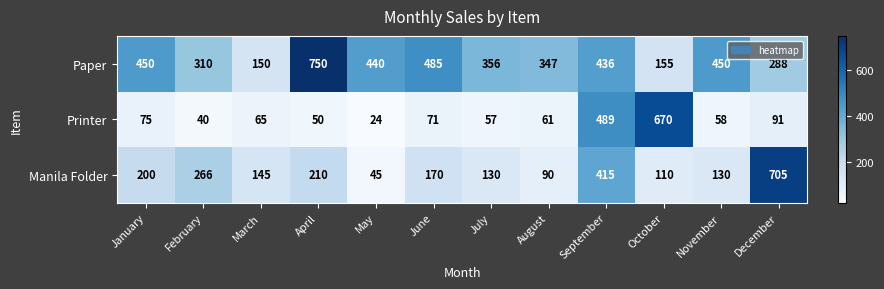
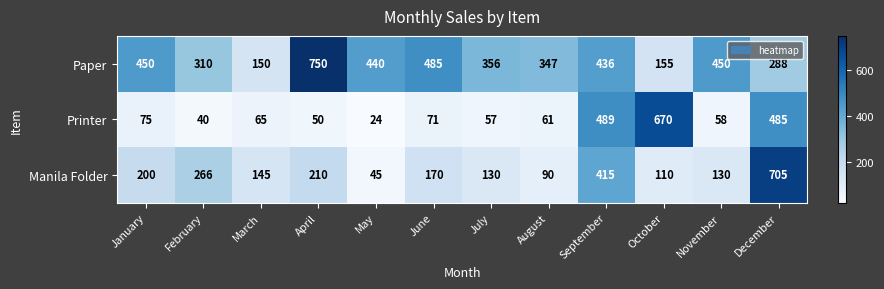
  {
    "Paper": {
      "January": 450,
      "February": 310,
      "March": 150,
      "April": 750,
      "May": 440,
      "June": 485,
      "July": 356,
      "August": 347,
      "September": 436,
      "October": 155
    },
    "Printer": {
      "January": 75,
      "February": 40,
      "March": 65,
      "April": 50,
      "May": 24,
      "June": 71,
      "July": 57,
      "August": 61,
      "September": 489,
      "October": 670,
      "November": 58,
-     "December": 91
+     "December": 485
    },
    "Manila Folder": {
      "January": 200,
      "February": 266,
      "March": 145,
      "April": 210,
      "May": 45,
      "June": 170,
      "July": 130,
      "August": 90,
      "September": 415,
      "October": 110,
      "November": 130,
      "December": 705
    }
  }
